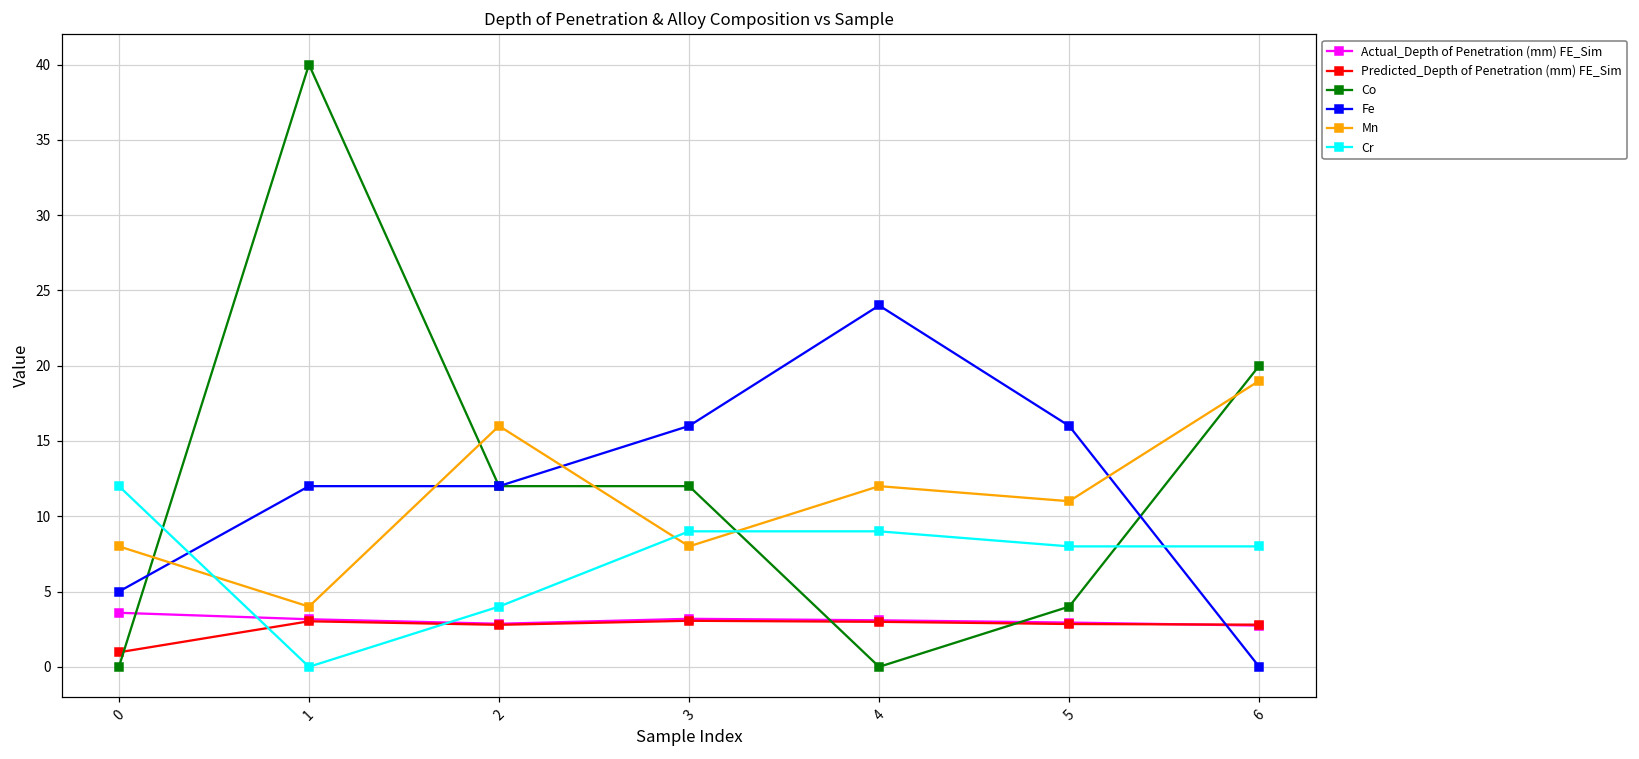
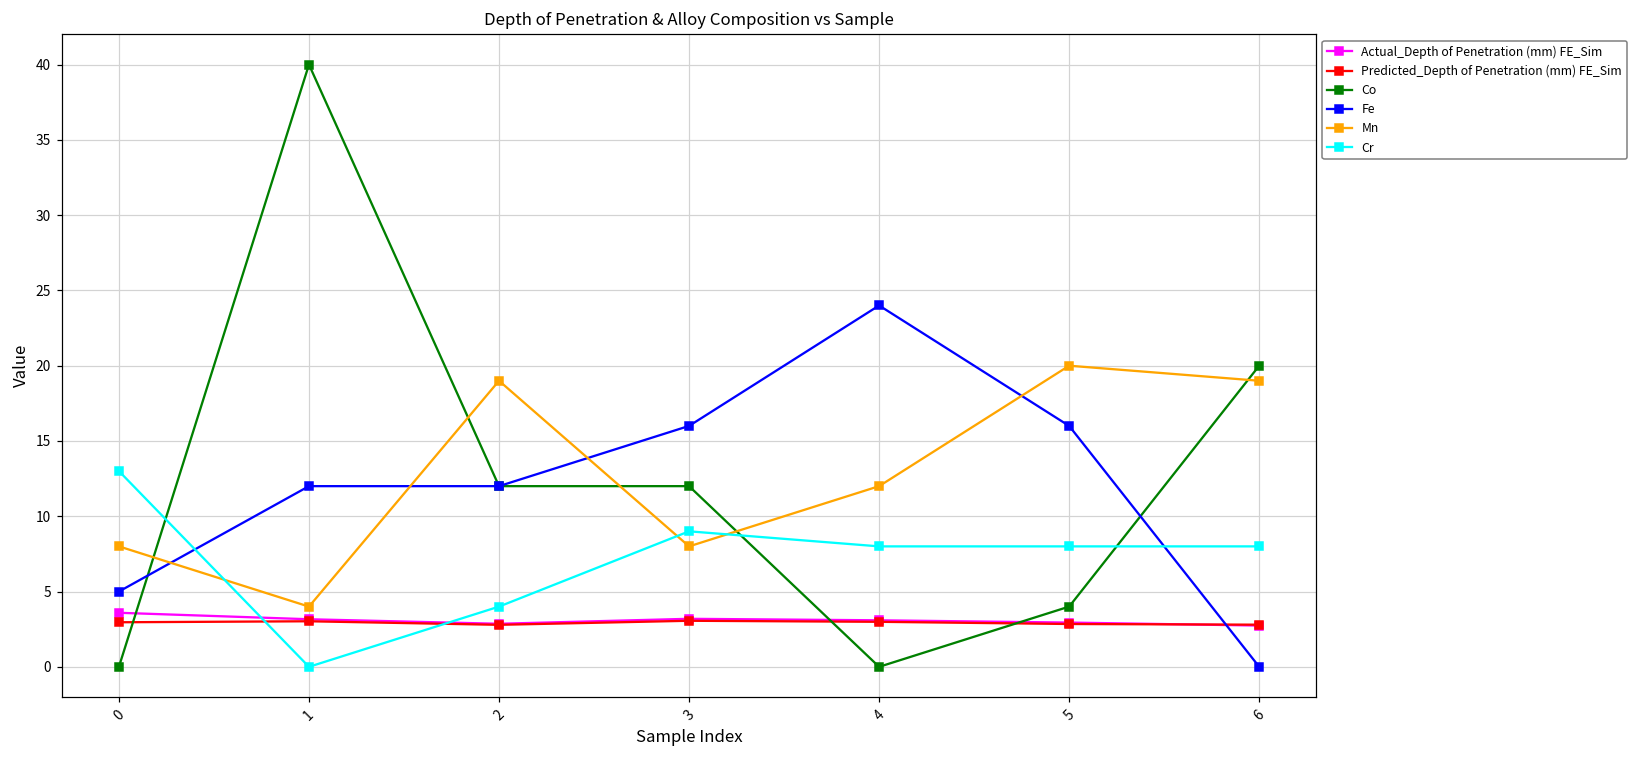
  {
    "Actual_Depth of Penetration (mm) FE_Sim": {
      "0": 3.6
    },
    "Predicted_Depth of Penetration (mm) FE_Sim": {
-     "0": 1.0
+     "0": 3.0
    },
    "Co": {
      "0": 0.0,
      "1": 40.0,
      "3": 12.0,
      "4": 0.0,
      "5": 4.0,
      "6": 20.0
    },
    "Fe": {
      "0": 5.0,
      "1": 12.0,
      "3": 16.0,
      "4": 24.0,
      "5": 16.0,
      "6": 0.0
    },
    "Mn": {
      "0": 8,
      "1": 4,
-     "2": 16,
+     "2": 19,
      "3": 8,
      "4": 12,
-     "5": 11,
+     "5": 20,
      "6": 19
    },
    "Cr": {
-     "0": 12,
+     "0": 13,
      "1": 0,
      "2": 4,
      "3": 9,
-     "4": 9,
+     "4": 8,
      "5": 8,
      "6": 8
    }
  }
